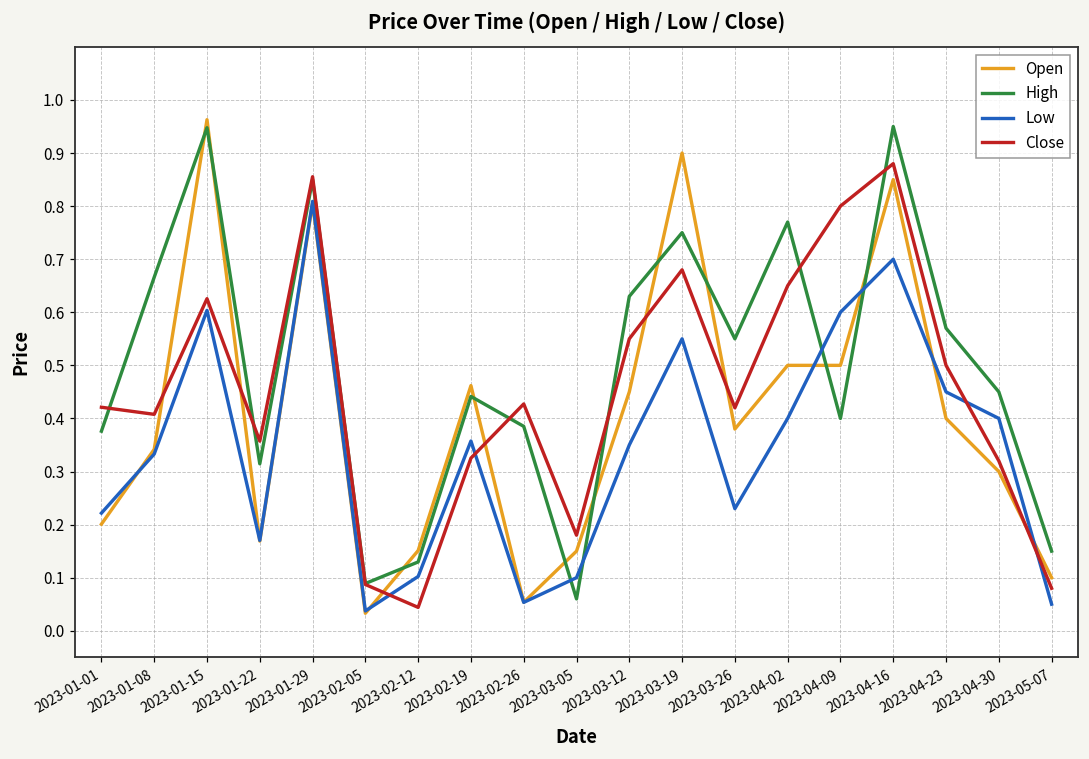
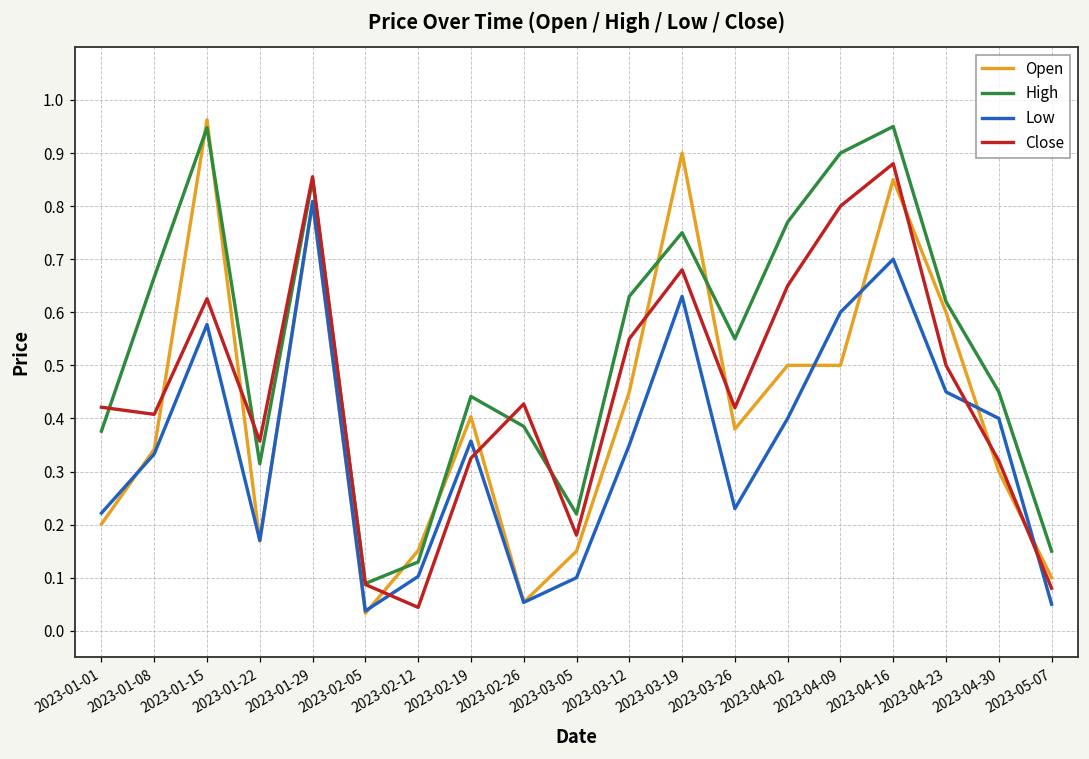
  {
    "Open": {
      "2023-01-01": 0.20,
      "2023-01-08": 0.34,
      "2023-01-15": 0.96,
      "2023-02-12": 0.15,
-     "2023-02-19": 0.46,
+     "2023-02-19": 0.40,
      "2023-03-05": 0.15,
      "2023-03-12": 0.45,
      "2023-03-19": 0.90,
      "2023-03-26": 0.38,
      "2023-04-02": 0.50,
      "2023-04-09": 0.50,
      "2023-04-16": 0.85,
-     "2023-04-23": 0.4,
+     "2023-04-23": 0.6,
      "2023-04-30": 0.30,
      "2023-05-07": 0.10
    },
    "High": {
      "2023-01-01": 0.38,
      "2023-01-08": 0.67,
      "2023-01-15": 0.95,
      "2023-01-22": 0.31,
      "2023-01-29": 0.85,
      "2023-02-12": 0.13,
      "2023-02-19": 0.44,
      "2023-02-26": 0.39,
-     "2023-03-05": 0.06,
+     "2023-03-05": 0.22,
      "2023-03-12": 0.63,
      "2023-03-19": 0.75,
      "2023-03-26": 0.55,
      "2023-04-02": 0.77,
-     "2023-04-09": 0.4,
+     "2023-04-09": 0.9,
      "2023-04-16": 0.95,
-     "2023-04-23": 0.57,
+     "2023-04-23": 0.62,
      "2023-04-30": 0.45,
      "2023-05-07": 0.15
    },
    "Low": {
      "2023-01-01": 0.22,
      "2023-01-08": 0.33,
-     "2023-01-15": 0.60,
+     "2023-01-15": 0.58,
      "2023-02-12": 0.10,
      "2023-02-19": 0.36,
      "2023-03-05": 0.10,
      "2023-03-12": 0.35,
-     "2023-03-19": 0.55,
+     "2023-03-19": 0.63,
      "2023-03-26": 0.23,
      "2023-04-02": 0.40,
      "2023-04-09": 0.60,
      "2023-04-16": 0.70,
      "2023-04-23": 0.45,
      "2023-04-30": 0.40,
      "2023-05-07": 0.05
    },
    "Close": {
      "2023-01-01": 0.42,
      "2023-01-08": 0.41,
      "2023-01-15": 0.63,
      "2023-01-22": 0.36,
      "2023-01-29": 0.86,
      "2023-02-12": 0.04,
      "2023-02-19": 0.33,
      "2023-02-26": 0.43,
      "2023-03-05": 0.18,
      "2023-03-12": 0.55,
      "2023-03-19": 0.68,
      "2023-03-26": 0.42,
      "2023-04-02": 0.65,
      "2023-04-09": 0.80,
      "2023-04-16": 0.88,
      "2023-04-23": 0.50,
      "2023-04-30": 0.32,
      "2023-05-07": 0.08
    }
  }
